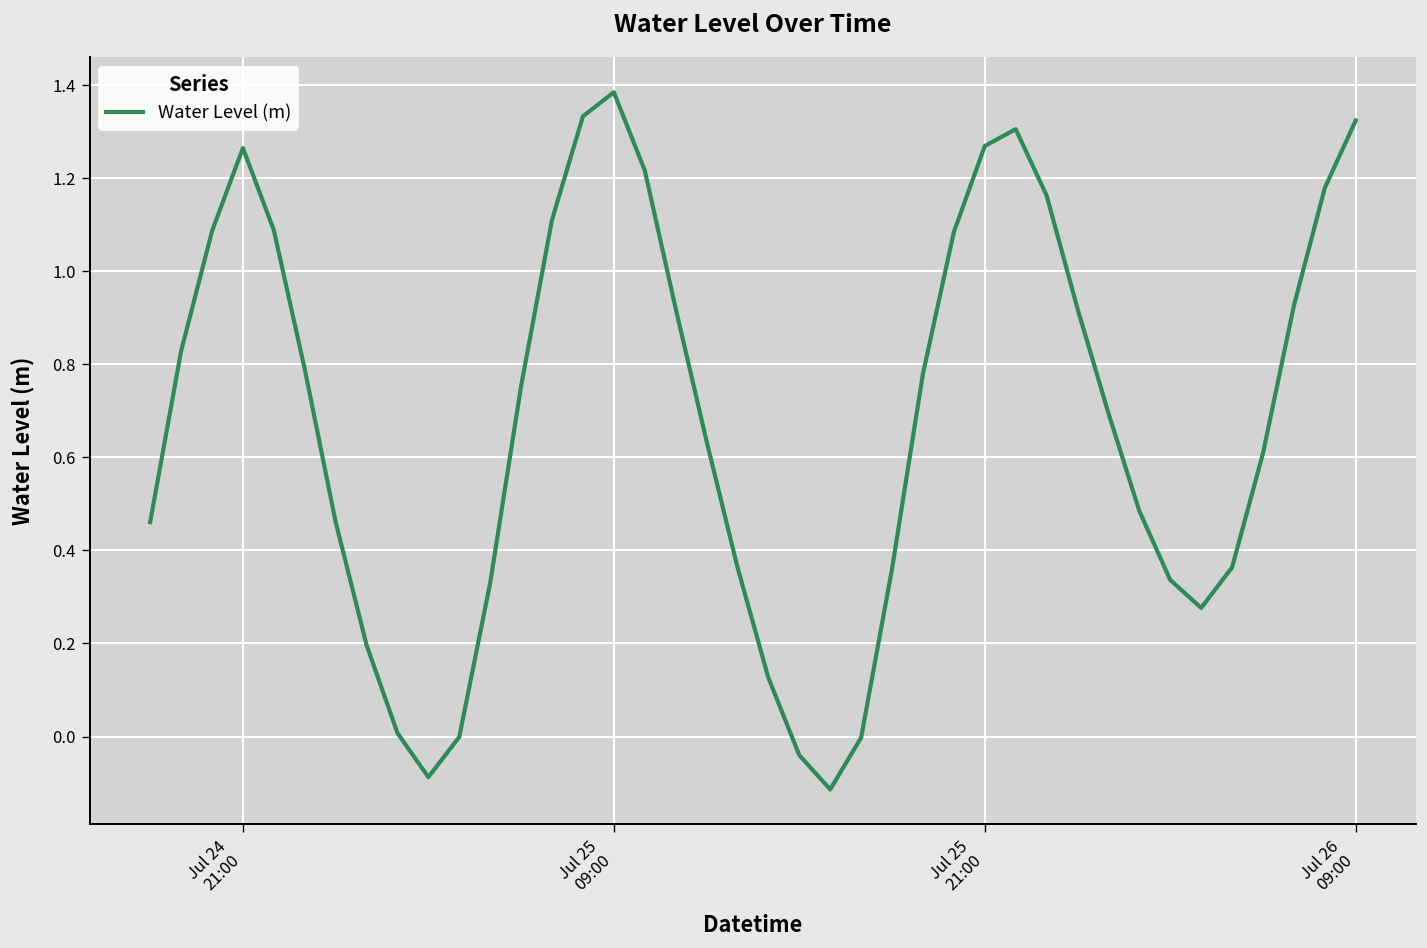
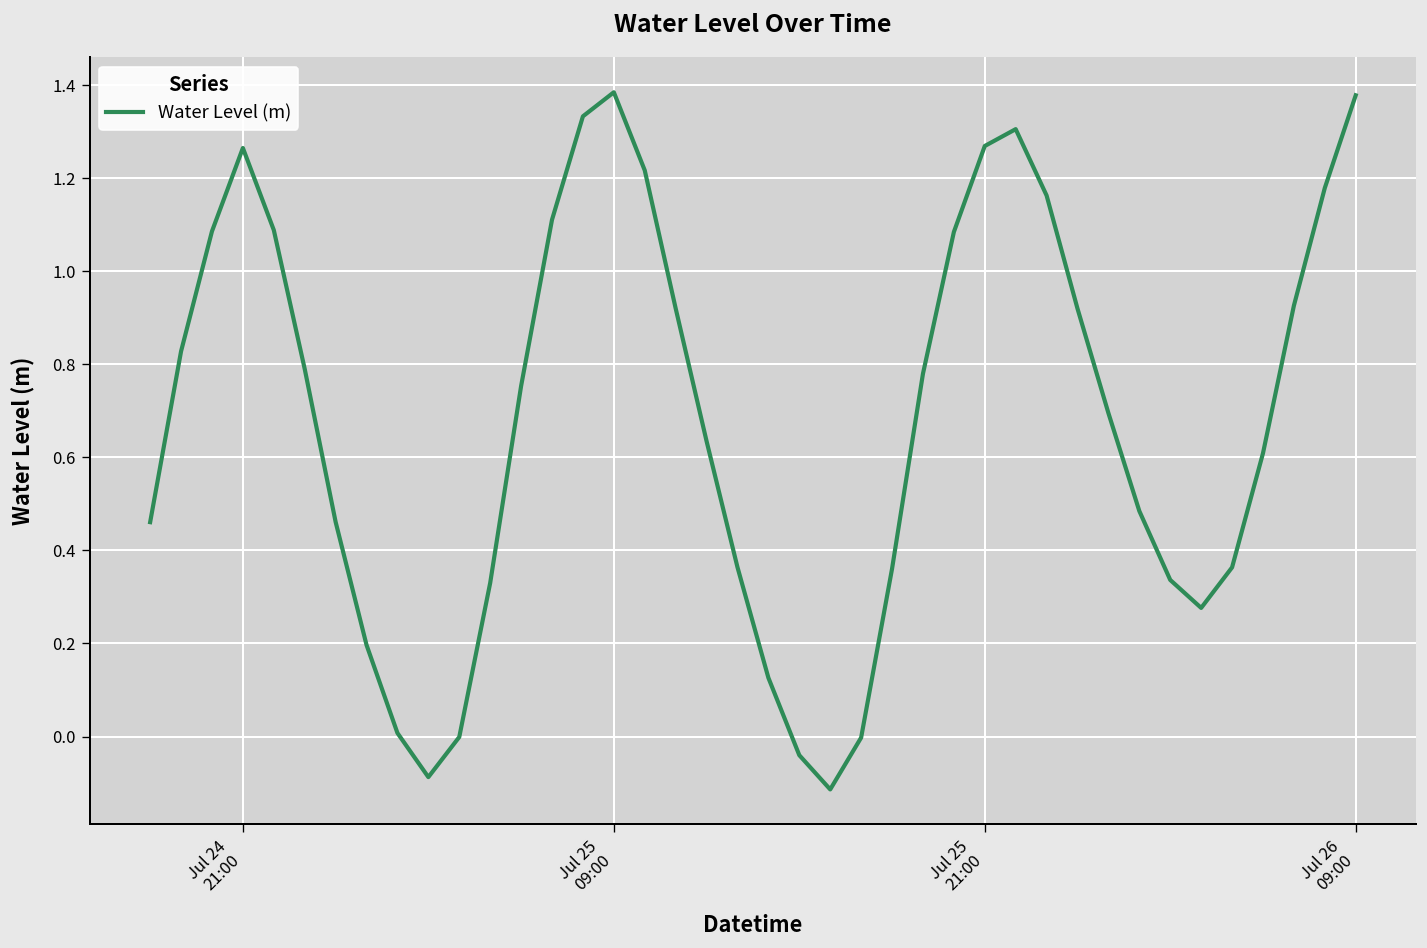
  {
    "Jul 24 21:00": 1.27,
    "Jul 25 09:00": 1.39,
    "Jul 25 21:00": 1.27,
-   "Jul 26 09:00": 1.32
+   "Jul 26 09:00": 1.38
  }
